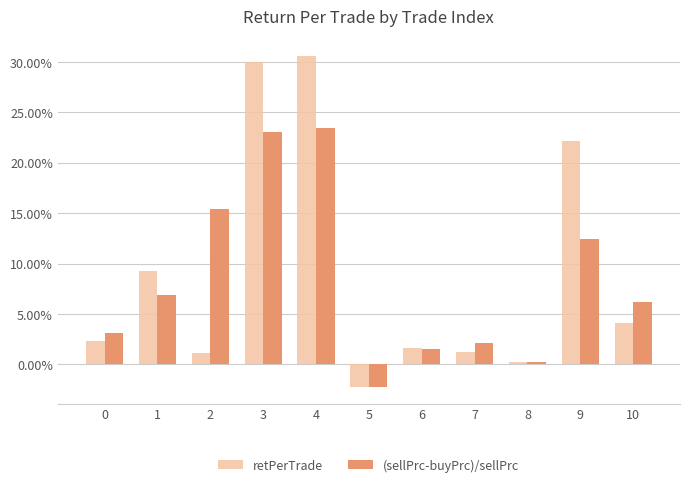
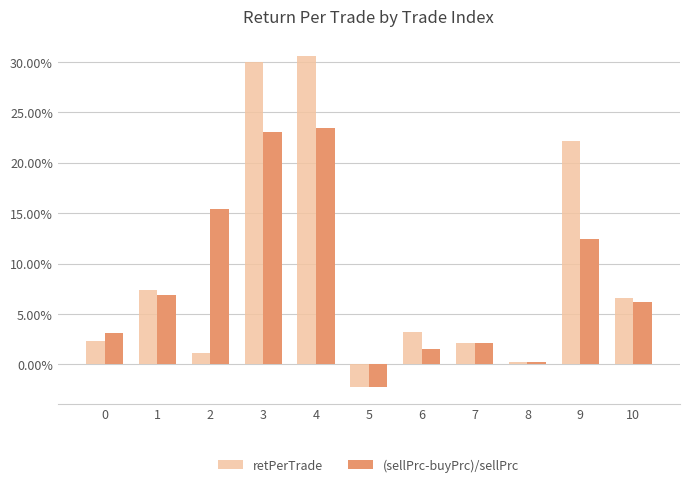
  {
    "retPerTrade": {
      "0": "2.3%",
-     "1": "9.3%",
+     "1": "7.4%",
      "2": "1.1%",
      "3": "30.0%",
      "4": "30.6%",
      "5": "-2.2%",
-     "6": "1.6%",
-     "7": "1.3%",
+     "6": "3.3%",
+     "7": "2.2%",
      "9": "22.1%",
-     "10": "4.1%"
+     "10": "6.6%"
    },
    "(sellPrc-buyPrc)/sellPrc": {
      "0": "3.1%",
      "1": "6.9%",
      "2": "15.4%",
      "3": "23.1%",
      "4": "23.4%",
      "5": "-2.3%",
      "6": "1.6%",
      "7": "2.1%",
      "9": "12.5%",
      "10": "6.2%"
    }
  }
